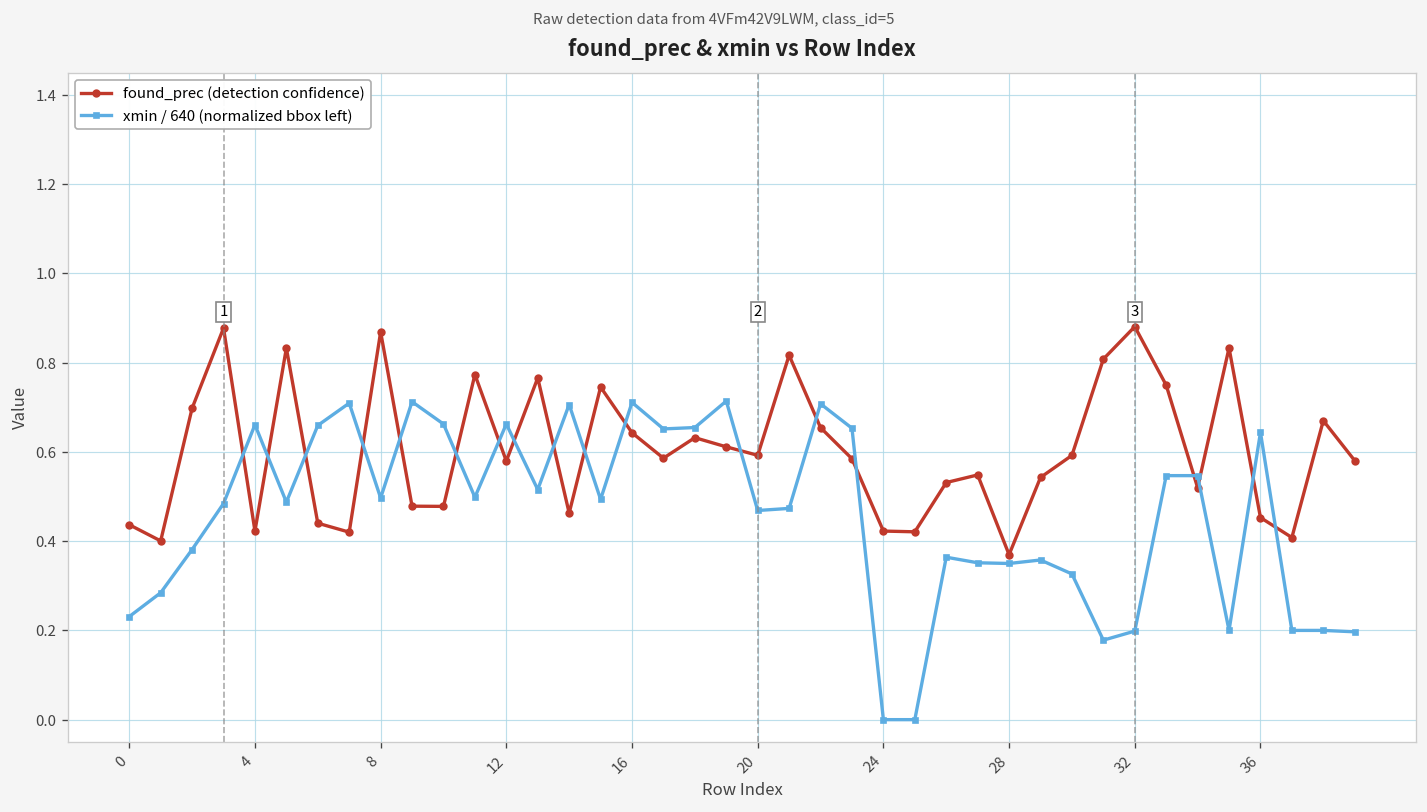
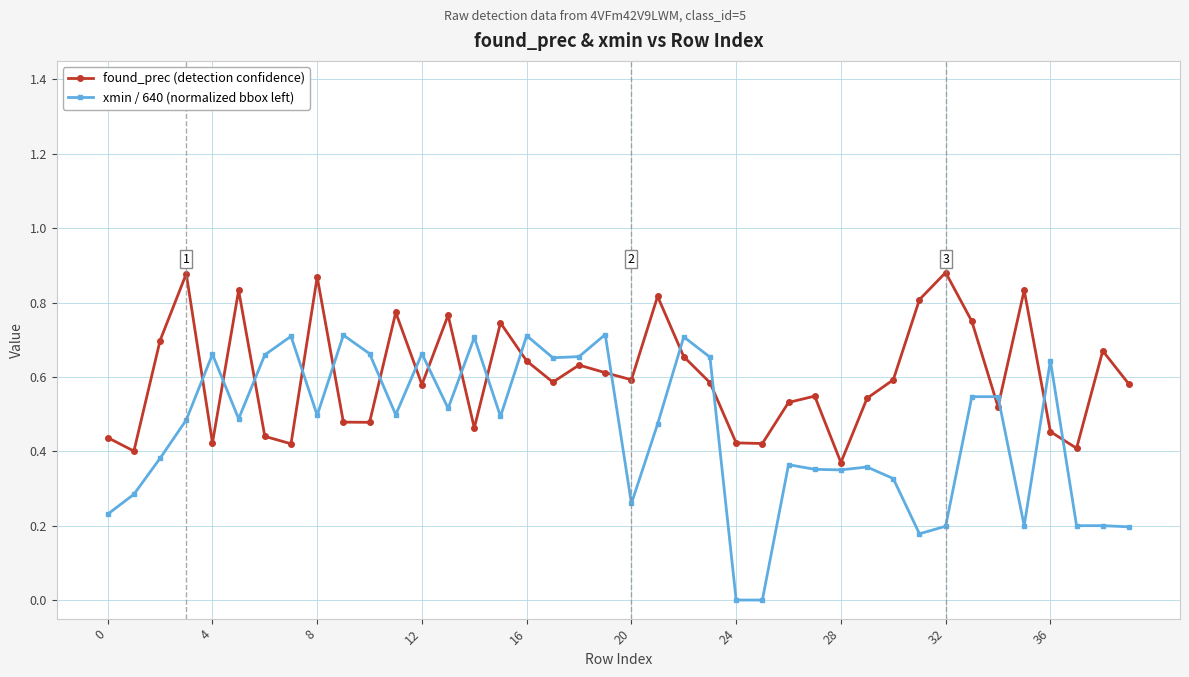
  {
    "found_prec (detection confidence)": {
      "0": 0.44,
      "4": 0.42,
      "8": 0.87,
      "12": 0.58,
      "16": 0.64,
      "20": 0.59,
      "24": 0.42,
      "28": 0.37,
      "36": 0.45
    },
    "xmin / 640 (normalized bbox left)": {
      "0": 0.23,
      "4": 0.66,
      "8": 0.50,
      "12": 0.66,
      "16": 0.71,
-     "20": 0.47,
+     "20": 0.26,
      "24": 0.00,
      "28": 0.35,
      "32": 0.20,
      "36": 0.64
    }
  }
